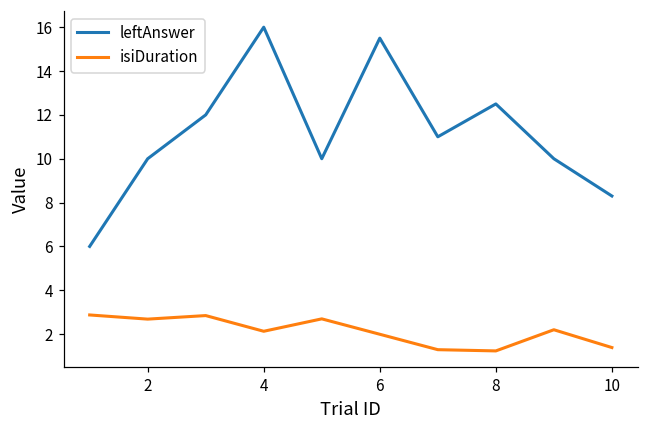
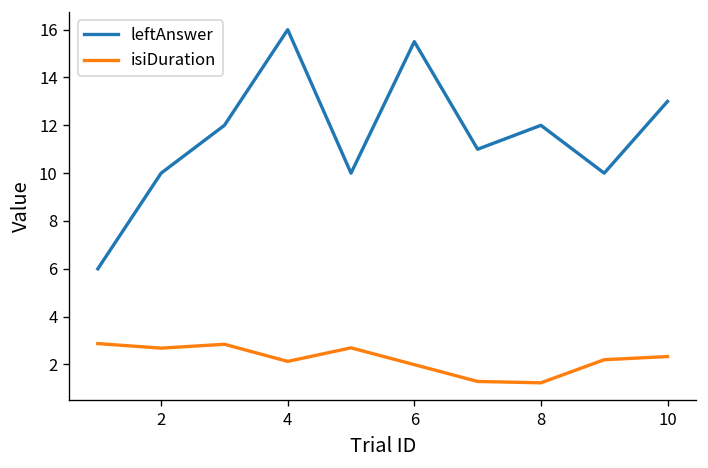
  {
    "leftAnswer": {
      "2": 10.0,
      "4": 16.0,
      "6": 15.5,
-     "8": 12.5,
-     "10": 8.3
+     "8": 12.0,
+     "10": 13.0
    },
    "isiDuration": {
      "2": 2.7,
      "4": 2.1,
      "6": 2.0,
      "8": 1.2,
-     "10": 1.4
+     "10": 2.3
    }
  }
